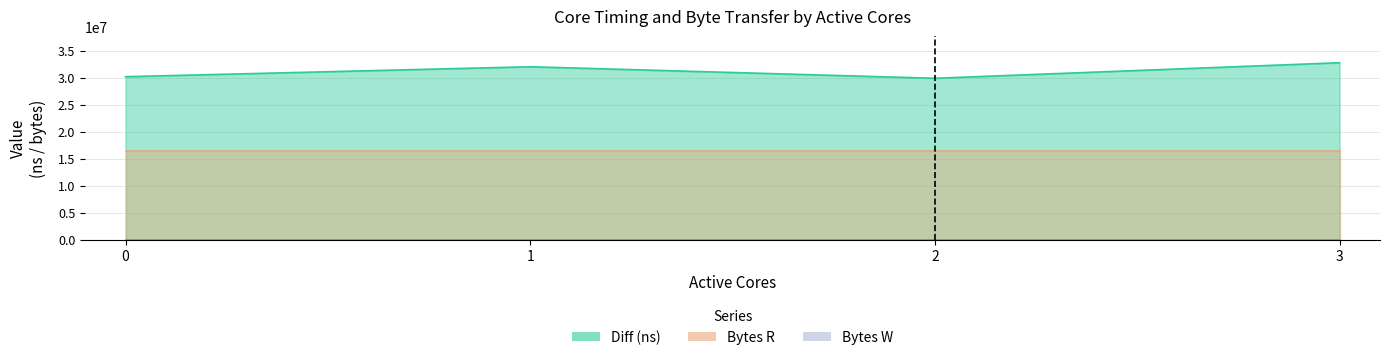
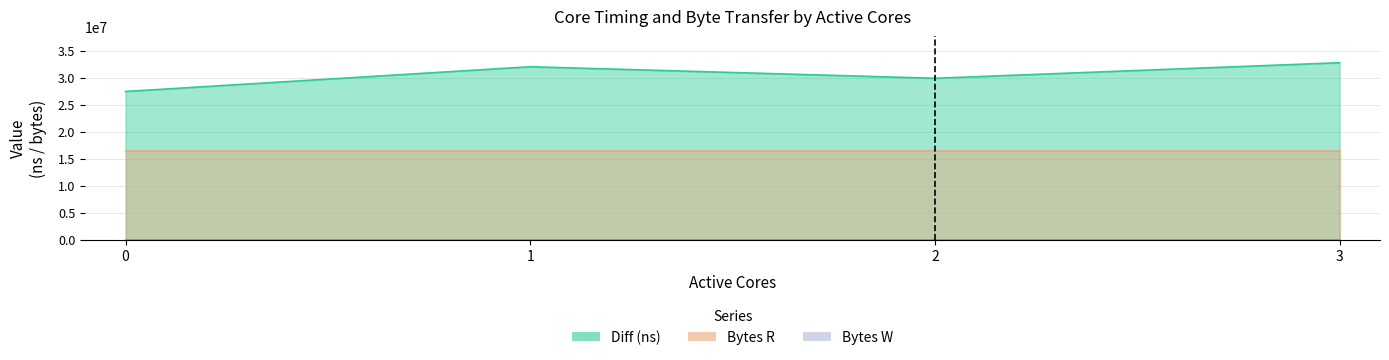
  {
    "Diff (ns)": {
-     "0": 30000000,
+     "0": 27000000,
      "1": 32000000,
      "2": 30000000,
      "3": 33000000
    },
    "Bytes R": {
      "0": 16000000,
      "1": 16000000,
      "2": 16000000,
      "3": 16000000
    },
    "Bytes W": {
      "0": 0,
      "1": 0,
      "2": 0,
      "3": 0
    }
  }
